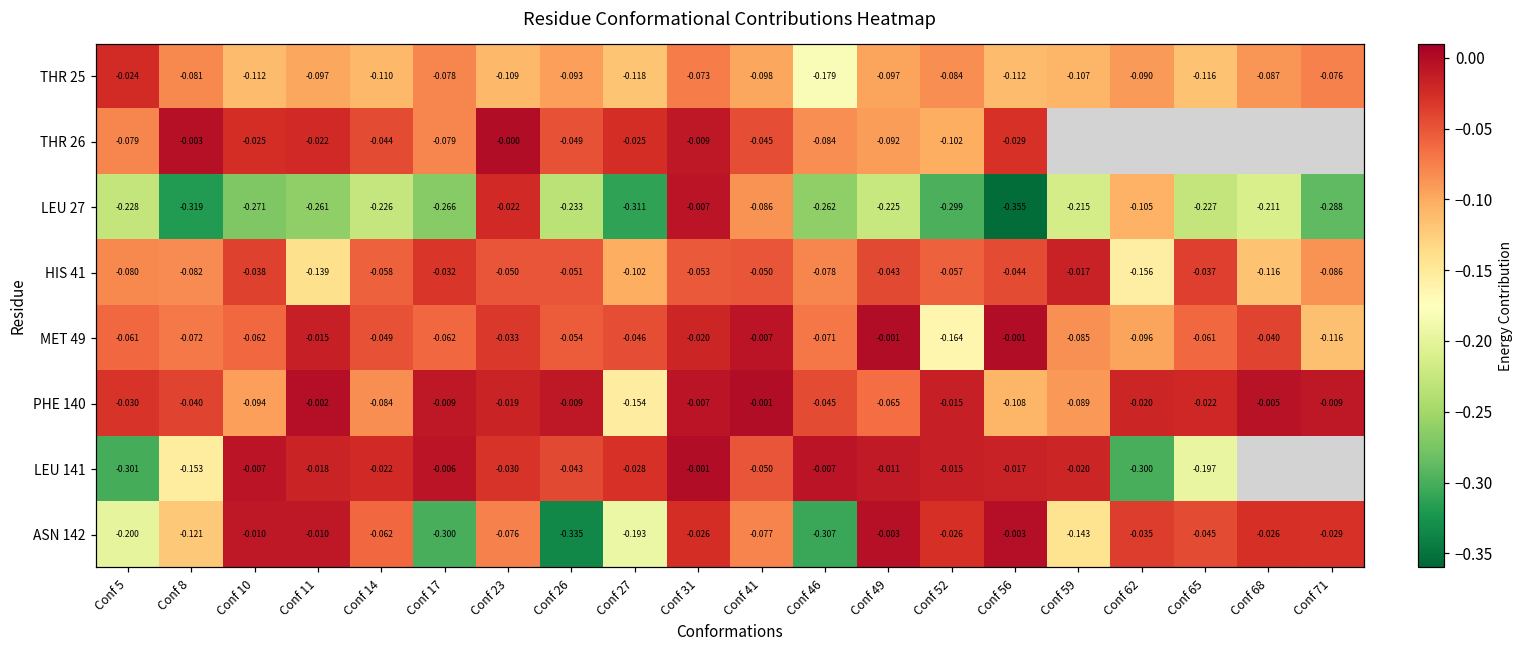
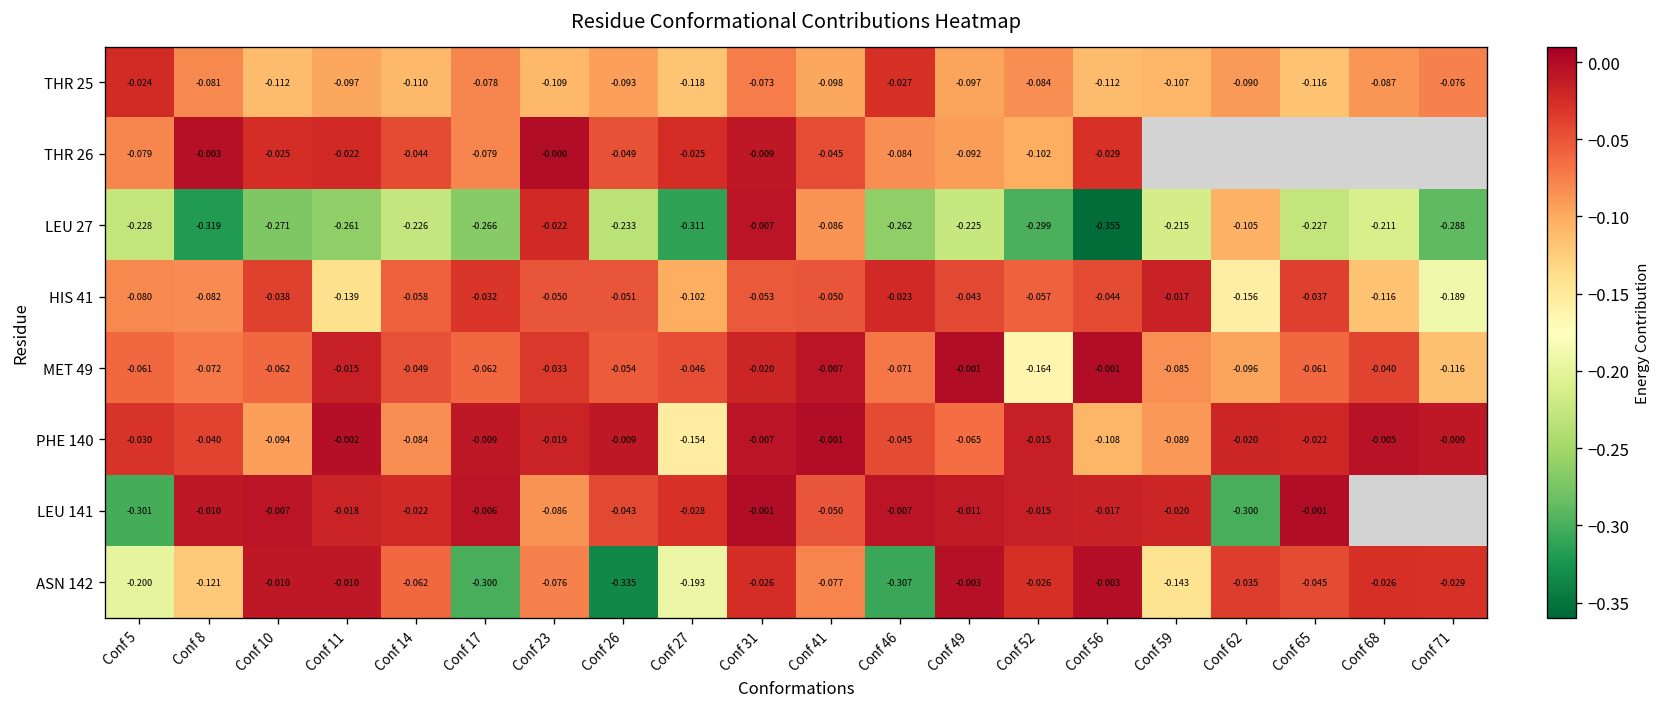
  {
    "THR 25": {
      "Conf 5": -0.024,
      "Conf 8": -0.081,
      "Conf 10": -0.112,
      "Conf 11": -0.097,
      "Conf 14": -0.110,
      "Conf 17": -0.078,
      "Conf 23": -0.109,
      "Conf 26": -0.093,
      "Conf 27": -0.118,
      "Conf 31": -0.073,
      "Conf 41": -0.098,
-     "Conf 46": -0.179,
+     "Conf 46": -0.027,
      "Conf 49": -0.097,
      "Conf 52": -0.084,
      "Conf 56": -0.112,
      "Conf 59": -0.107,
      "Conf 62": -0.090,
      "Conf 65": -0.116,
      "Conf 68": -0.087,
      "Conf 71": -0.076
    },
    "THR 26": {
      "Conf 5": -0.079,
      "Conf 8": -0.003,
      "Conf 10": -0.025,
      "Conf 11": -0.022,
      "Conf 14": -0.044,
      "Conf 17": -0.079,
      "Conf 23": -0.000,
      "Conf 26": -0.049,
      "Conf 27": -0.025,
      "Conf 31": -0.009,
      "Conf 41": -0.045,
      "Conf 46": -0.084,
      "Conf 49": -0.092,
      "Conf 52": -0.102,
      "Conf 56": -0.029
    },
    "LEU 27": {
      "Conf 5": -0.228,
      "Conf 8": -0.319,
      "Conf 10": -0.271,
      "Conf 11": -0.261,
      "Conf 14": -0.226,
      "Conf 17": -0.266,
      "Conf 23": -0.022,
      "Conf 26": -0.233,
      "Conf 27": -0.311,
      "Conf 31": -0.007,
      "Conf 41": -0.086,
      "Conf 46": -0.262,
      "Conf 49": -0.225,
      "Conf 52": -0.299,
      "Conf 56": -0.355,
      "Conf 59": -0.215,
      "Conf 62": -0.105,
      "Conf 65": -0.227,
      "Conf 68": -0.211,
      "Conf 71": -0.288
    },
    "HIS 41": {
      "Conf 5": -0.080,
      "Conf 8": -0.082,
      "Conf 10": -0.038,
      "Conf 11": -0.139,
      "Conf 14": -0.058,
      "Conf 17": -0.032,
      "Conf 23": -0.050,
      "Conf 26": -0.051,
      "Conf 27": -0.102,
      "Conf 31": -0.053,
      "Conf 41": -0.050,
-     "Conf 46": -0.078,
+     "Conf 46": -0.023,
      "Conf 49": -0.043,
      "Conf 52": -0.057,
      "Conf 56": -0.044,
      "Conf 59": -0.017,
      "Conf 62": -0.156,
      "Conf 65": -0.037,
      "Conf 68": -0.116,
-     "Conf 71": -0.086
+     "Conf 71": -0.189
    },
    "MET 49": {
      "Conf 5": -0.061,
      "Conf 8": -0.072,
      "Conf 10": -0.062,
      "Conf 11": -0.015,
      "Conf 14": -0.049,
      "Conf 17": -0.062,
      "Conf 23": -0.033,
      "Conf 26": -0.054,
      "Conf 27": -0.046,
      "Conf 31": -0.020,
      "Conf 41": -0.007,
      "Conf 46": -0.071,
      "Conf 49": -0.001,
      "Conf 52": -0.164,
      "Conf 56": -0.001,
      "Conf 59": -0.085,
      "Conf 62": -0.096,
      "Conf 65": -0.061,
      "Conf 68": -0.040,
      "Conf 71": -0.116
    },
    "PHE 140": {
      "Conf 5": -0.030,
      "Conf 8": -0.040,
      "Conf 10": -0.094,
      "Conf 11": -0.002,
      "Conf 14": -0.084,
      "Conf 17": -0.009,
      "Conf 23": -0.019,
      "Conf 26": -0.009,
      "Conf 27": -0.154,
      "Conf 31": -0.007,
      "Conf 41": -0.001,
      "Conf 46": -0.045,
      "Conf 49": -0.065,
      "Conf 52": -0.015,
      "Conf 56": -0.108,
      "Conf 59": -0.089,
      "Conf 62": -0.020,
      "Conf 65": -0.022,
      "Conf 68": -0.005,
      "Conf 71": -0.009
    },
    "LEU 141": {
      "Conf 5": -0.301,
-     "Conf 8": -0.153,
+     "Conf 8": -0.010,
      "Conf 10": -0.007,
      "Conf 11": -0.018,
      "Conf 14": -0.022,
      "Conf 17": -0.006,
-     "Conf 23": -0.030,
+     "Conf 23": -0.086,
      "Conf 26": -0.043,
      "Conf 27": -0.028,
      "Conf 31": -0.001,
      "Conf 41": -0.050,
      "Conf 46": -0.007,
      "Conf 49": -0.011,
      "Conf 52": -0.015,
      "Conf 56": -0.017,
      "Conf 59": -0.020,
      "Conf 62": -0.300,
-     "Conf 65": -0.197
+     "Conf 65": -0.001
    },
    "ASN 142": {
      "Conf 5": -0.200,
      "Conf 8": -0.121,
      "Conf 10": -0.010,
      "Conf 11": -0.010,
      "Conf 14": -0.062,
      "Conf 17": -0.300,
      "Conf 23": -0.076,
      "Conf 26": -0.335,
      "Conf 27": -0.193,
      "Conf 31": -0.026,
      "Conf 41": -0.077,
      "Conf 46": -0.307,
      "Conf 49": -0.003,
      "Conf 52": -0.026,
      "Conf 56": -0.003,
      "Conf 59": -0.143,
      "Conf 62": -0.035,
      "Conf 65": -0.045,
      "Conf 68": -0.026,
      "Conf 71": -0.029
    }
  }
